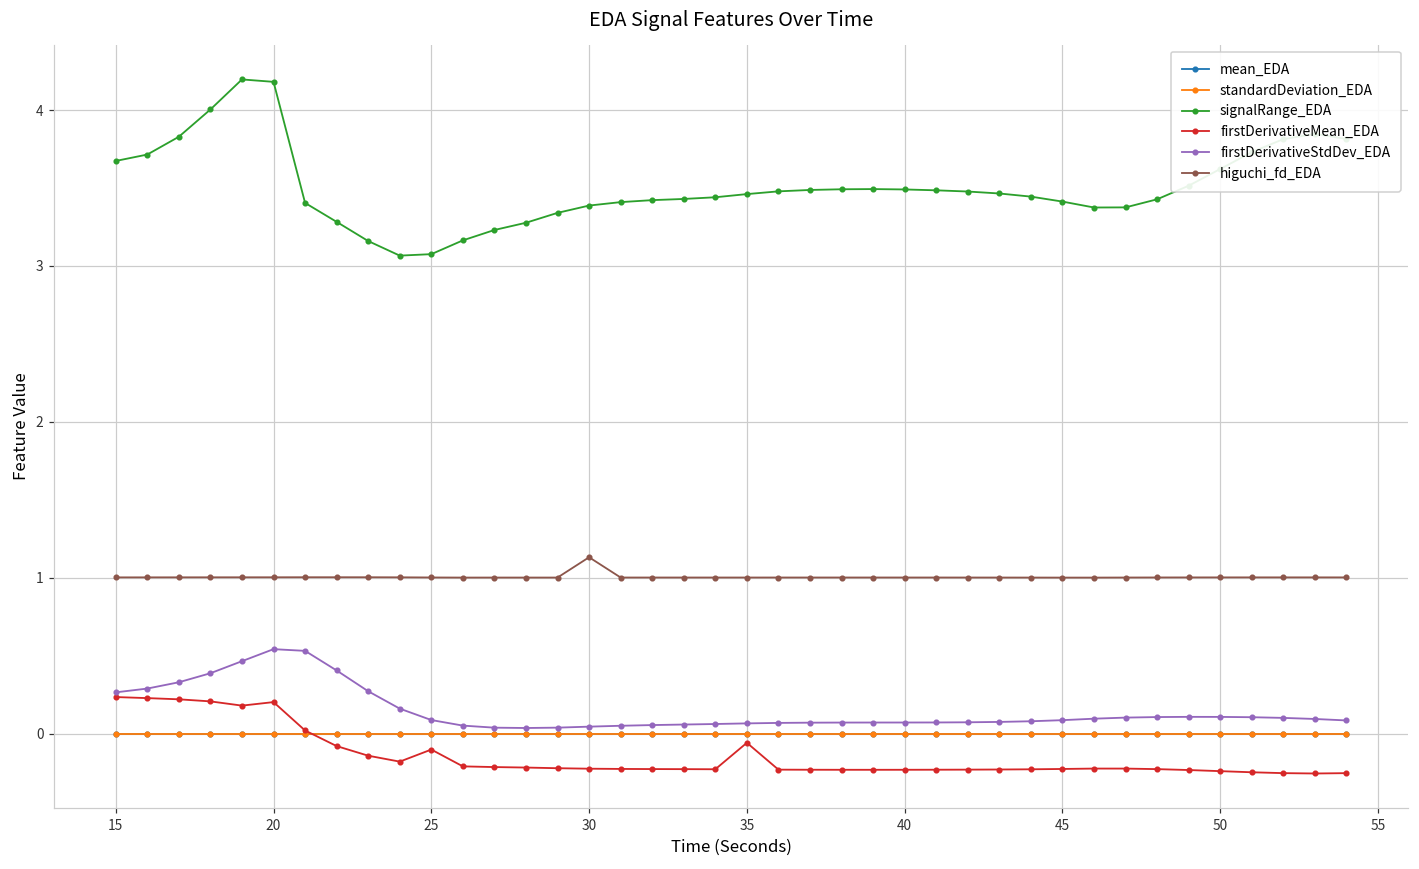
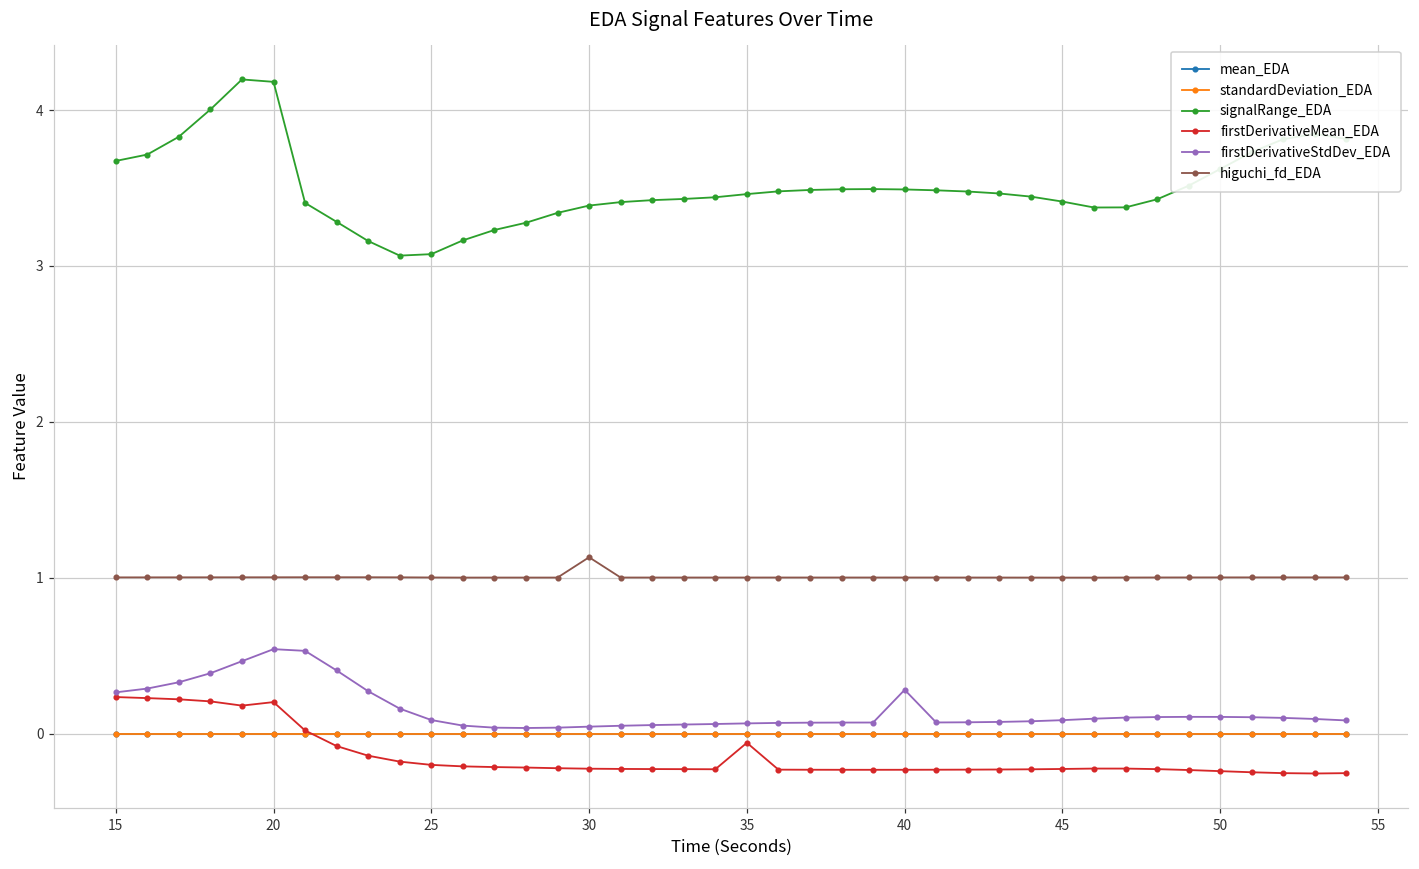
  {
    "standardDeviation_EDA": {
      "15": 0.00,
      "20": 0.00,
      "25": 0.00,
      "30": 0.00,
      "35": 0.00,
      "40": 0.00,
      "45": 0.00,
      "50": 0.00
    },
    "signalRange_EDA": {
      "15": 3.67,
      "20": 4.18,
      "25": 3.08,
      "30": 3.39,
      "35": 3.46,
      "40": 3.49,
      "45": 3.41
    },
    "firstDerivativeMean_EDA": {
      "15": 0.23,
      "20": 0.20,
-     "25": -0.10,
+     "25": -0.20,
      "30": -0.23,
      "35": -0.06,
      "40": -0.23,
      "45": -0.23,
      "50": -0.24
    },
    "firstDerivativeStdDev_EDA": {
      "15": 0.26,
      "20": 0.54,
      "25": 0.09,
      "30": 0.04,
      "35": 0.06,
-     "40": 0.07,
+     "40": 0.28,
      "45": 0.09,
      "50": 0.11
    },
    "higuchi_fd_EDA": {
      "15": 1.00,
      "20": 1.00,
      "25": 1.00,
      "30": 1.13,
      "35": 1.00,
      "40": 1.00,
      "45": 1.00,
      "50": 1.00
    }
  }
